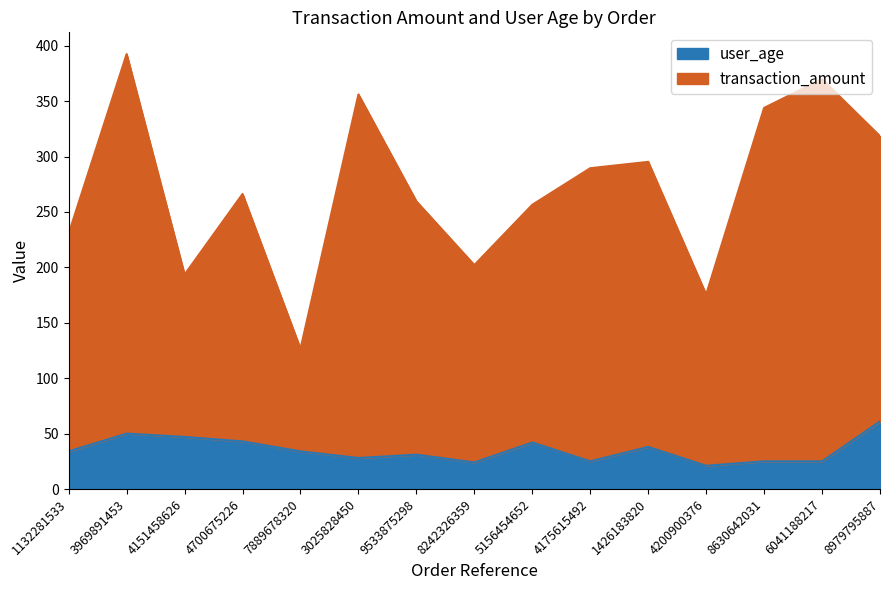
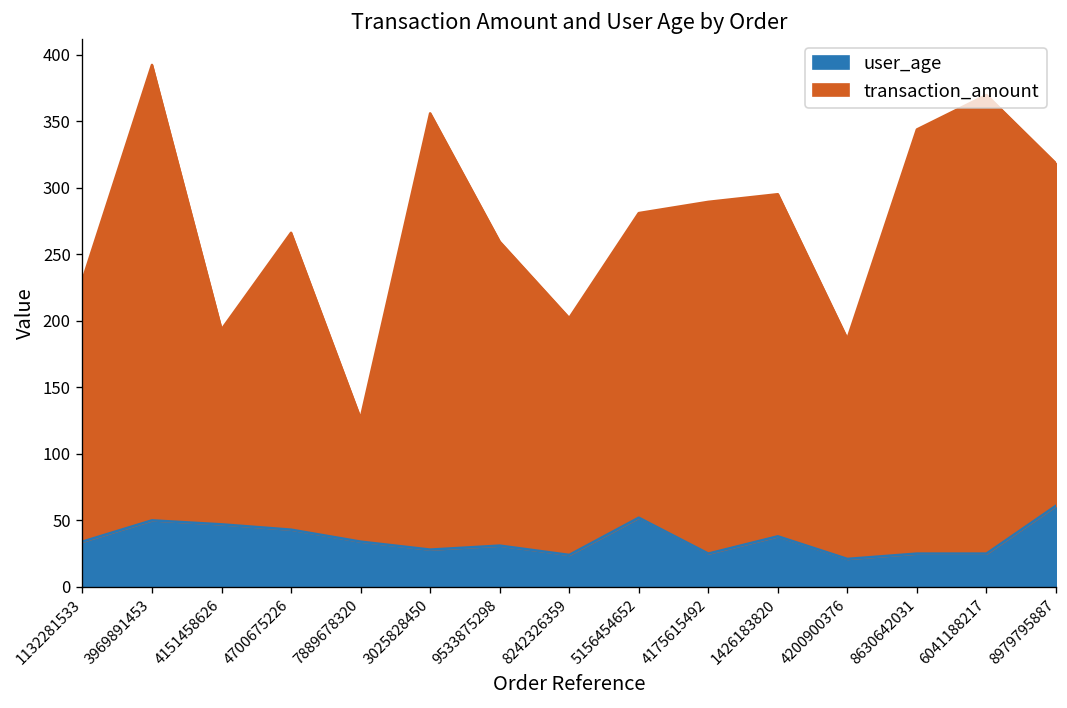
  {
    "user_age": {
      "1132281533": 34,
      "3969891453": 50,
      "4151458626": 47,
      "4700675226": 43,
      "7889678320": 34,
      "3025828450": 28,
      "9533875298": 31,
      "8242326359": 24,
-     "5156454652": 42,
+     "5156454652": 52,
      "4175615492": 25,
      "1426183820": 38,
      "4200900376": 21,
      "8630642031": 25,
      "6041188217": 25,
      "8979795887": 61
    },
    "transaction_amount": {
      "1132281533": 197,
      "3969891453": 342,
      "4151458626": 147,
      "4700675226": 223,
      "7889678320": 93,
      "3025828450": 328,
      "9533875298": 229,
      "8242326359": 178,
-     "5156454652": 215,
+     "5156454652": 229,
      "4175615492": 265,
      "1426183820": 257,
-     "4200900376": 154,
+     "4200900376": 165,
      "8630642031": 319,
      "8979795887": 257
    }
  }
